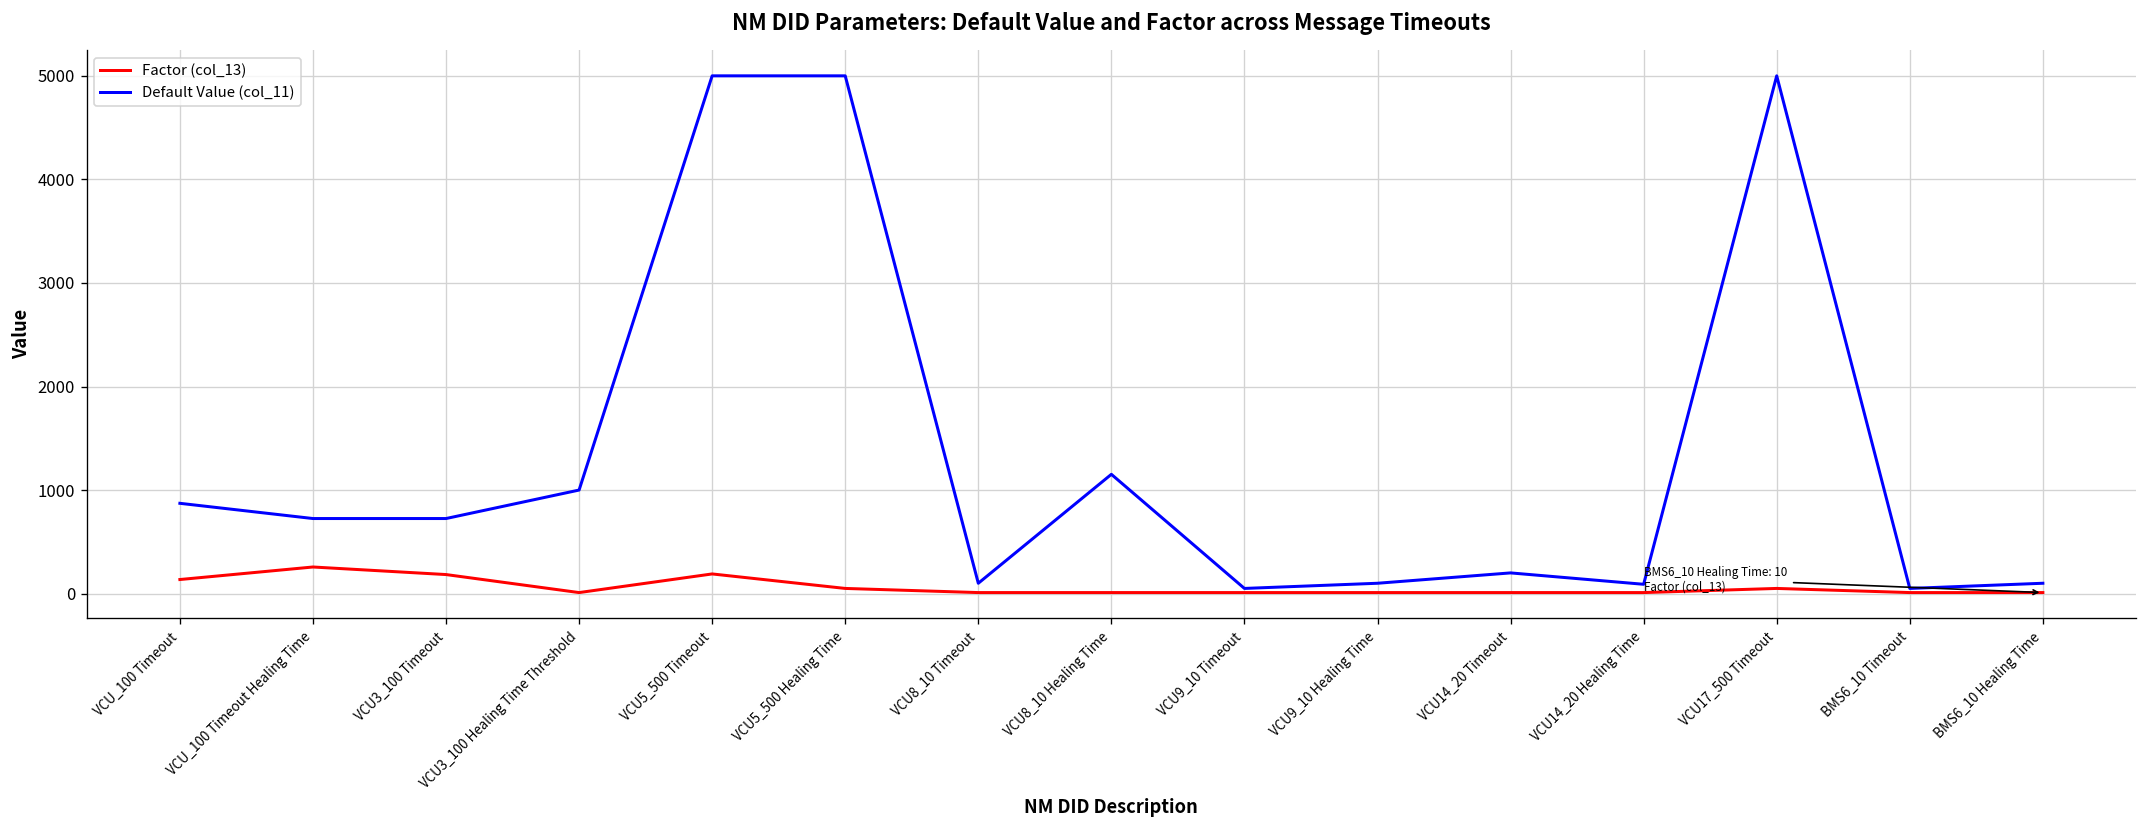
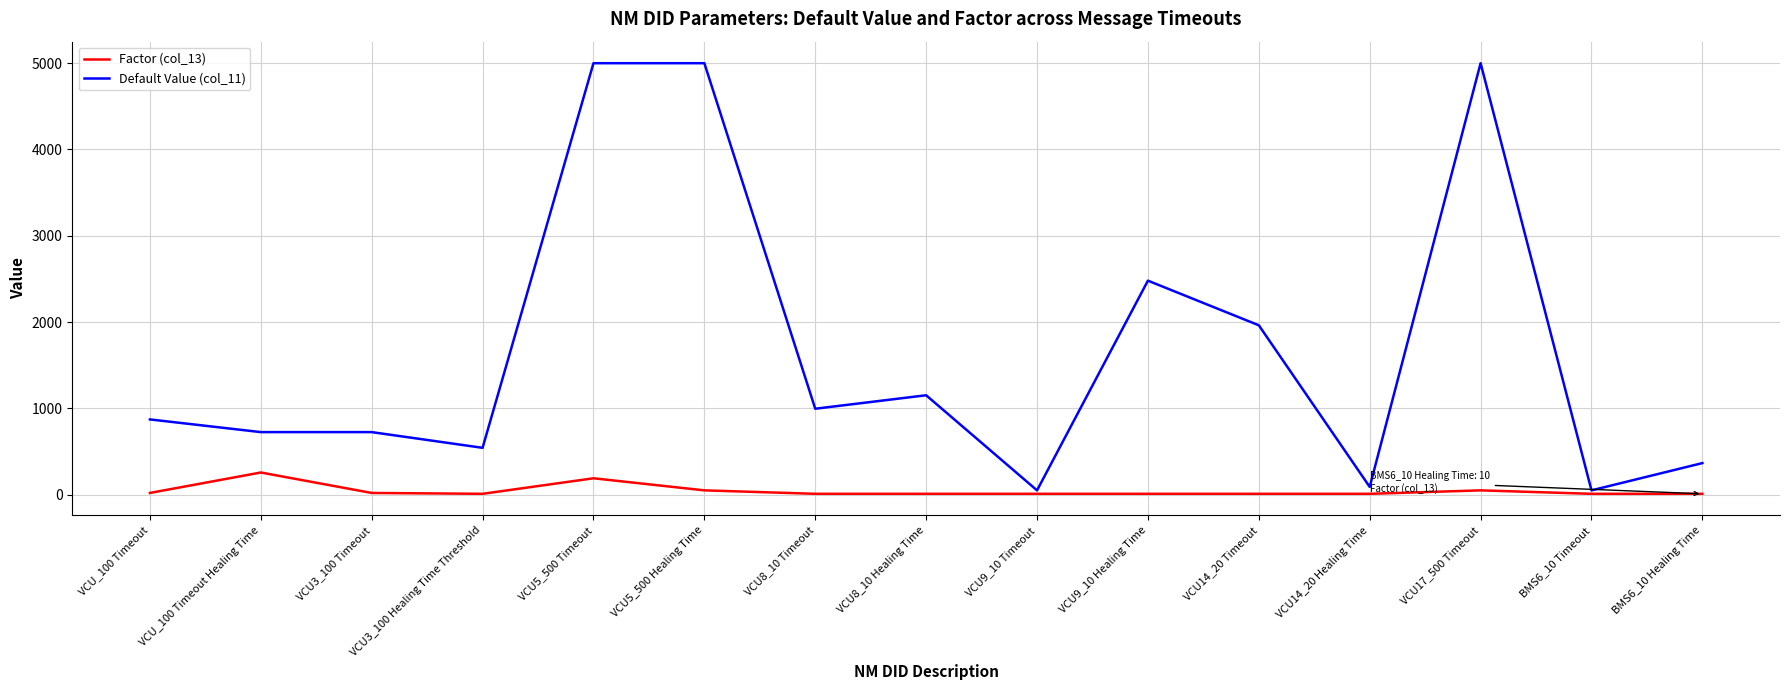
  {
    "Factor (col_13)": {
-     "VCU_100 Timeout": 100,
+     "VCU_100 Timeout": 0,
      "VCU_100 Timeout Healing Time": 300,
-     "VCU3_100 Timeout": 200,
+     "VCU3_100 Timeout": 0,
      "VCU3_100 Healing Time Threshold": 0,
      "VCU5_500 Timeout": 200,
      "VCU5_500 Healing Time": 100,
      "VCU8_10 Timeout": 0,
      "VCU8_10 Healing Time": 0,
      "VCU9_10 Timeout": 0,
      "VCU9_10 Healing Time": 0,
      "VCU14_20 Timeout": 0,
      "BMS6_10 Healing Time": 0
    },
    "Default Value (col_11)": {
      "VCU_100 Timeout": 900,
      "VCU_100 Timeout Healing Time": 700,
      "VCU3_100 Timeout": 700,
-     "VCU3_100 Healing Time Threshold": 1000,
+     "VCU3_100 Healing Time Threshold": 500,
      "VCU5_500 Timeout": 5000,
      "VCU5_500 Healing Time": 5000,
-     "VCU8_10 Timeout": 100,
+     "VCU8_10 Timeout": 1000,
      "VCU8_10 Healing Time": 1200,
      "VCU9_10 Timeout": 100,
-     "VCU9_10 Healing Time": 100,
-     "VCU14_20 Timeout": 200,
+     "VCU9_10 Healing Time": 2500,
+     "VCU14_20 Timeout": 2000,
      "VCU17_500 Timeout": 5000,
-     "BMS6_10 Healing Time": 100
+     "BMS6_10 Healing Time": 400
    }
  }
